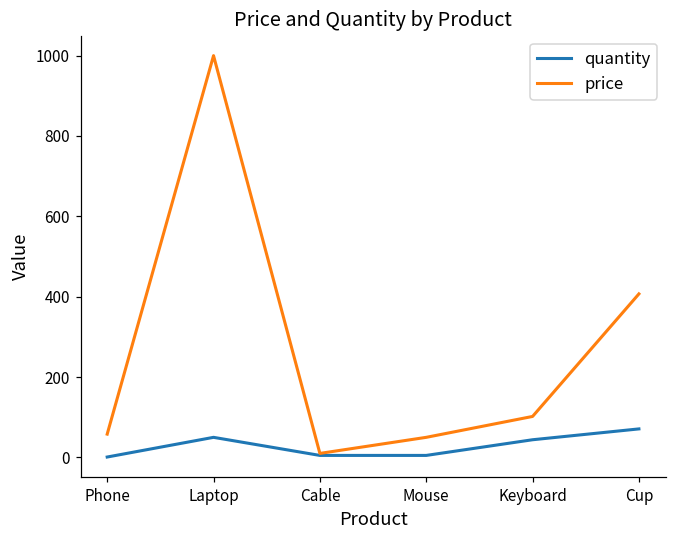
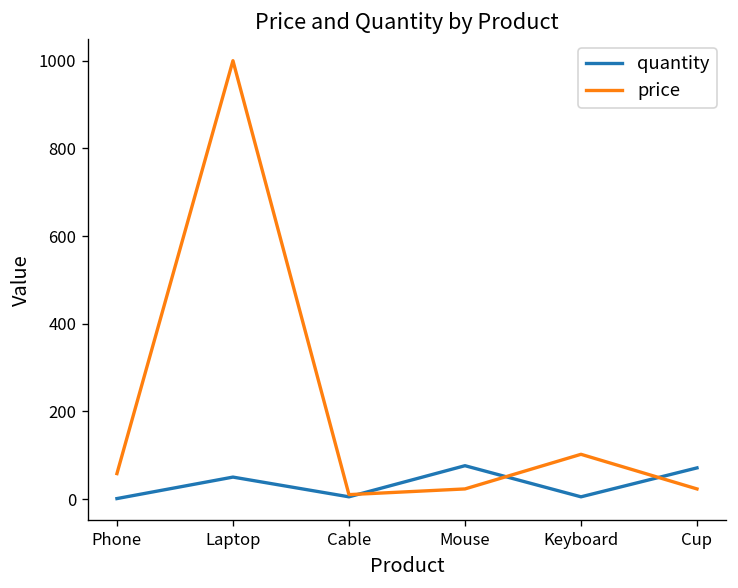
  {
    "quantity": {
      "Phone": 0,
      "Laptop": 50,
-     "Mouse": 10,
-     "Keyboard": 40,
+     "Mouse": 80,
+     "Keyboard": 10,
      "Cup": 70
    },
    "price": {
      "Phone": 60,
      "Laptop": 1000,
-     "Mouse": 50,
+     "Mouse": 20,
      "Keyboard": 100,
-     "Cup": 410
+     "Cup": 20
    }
  }
